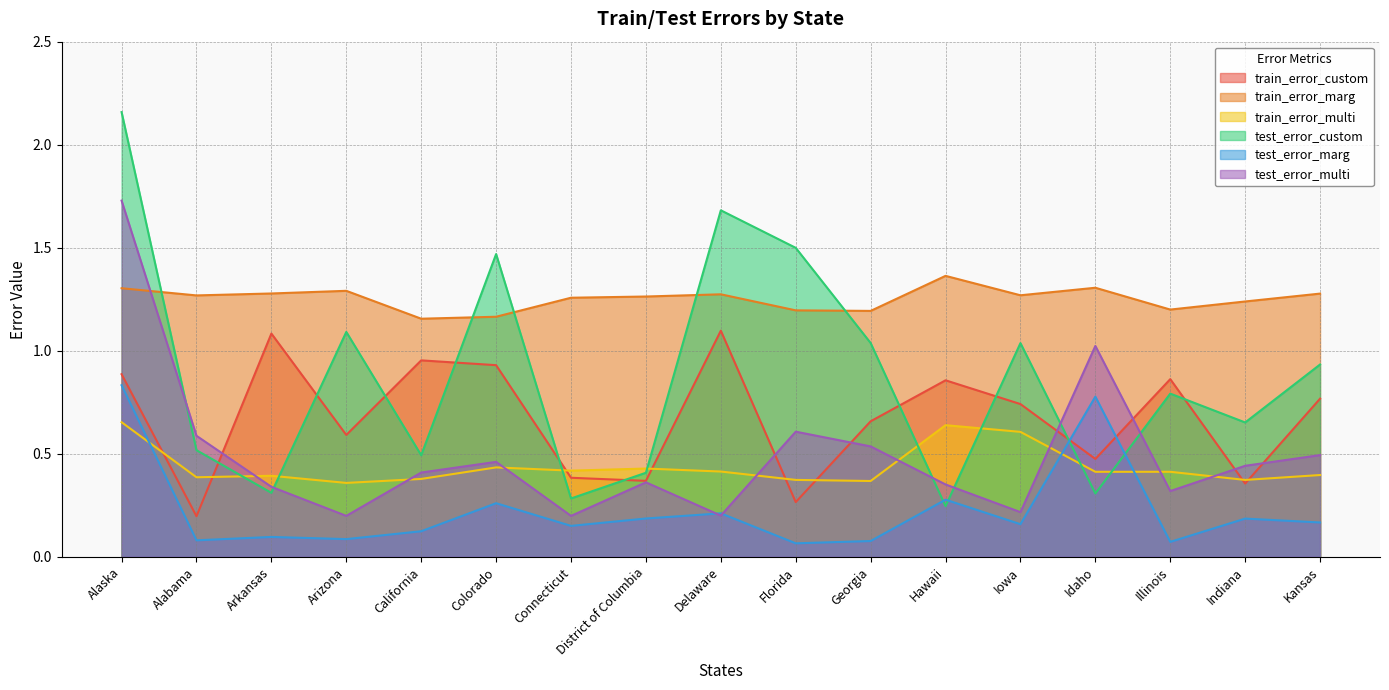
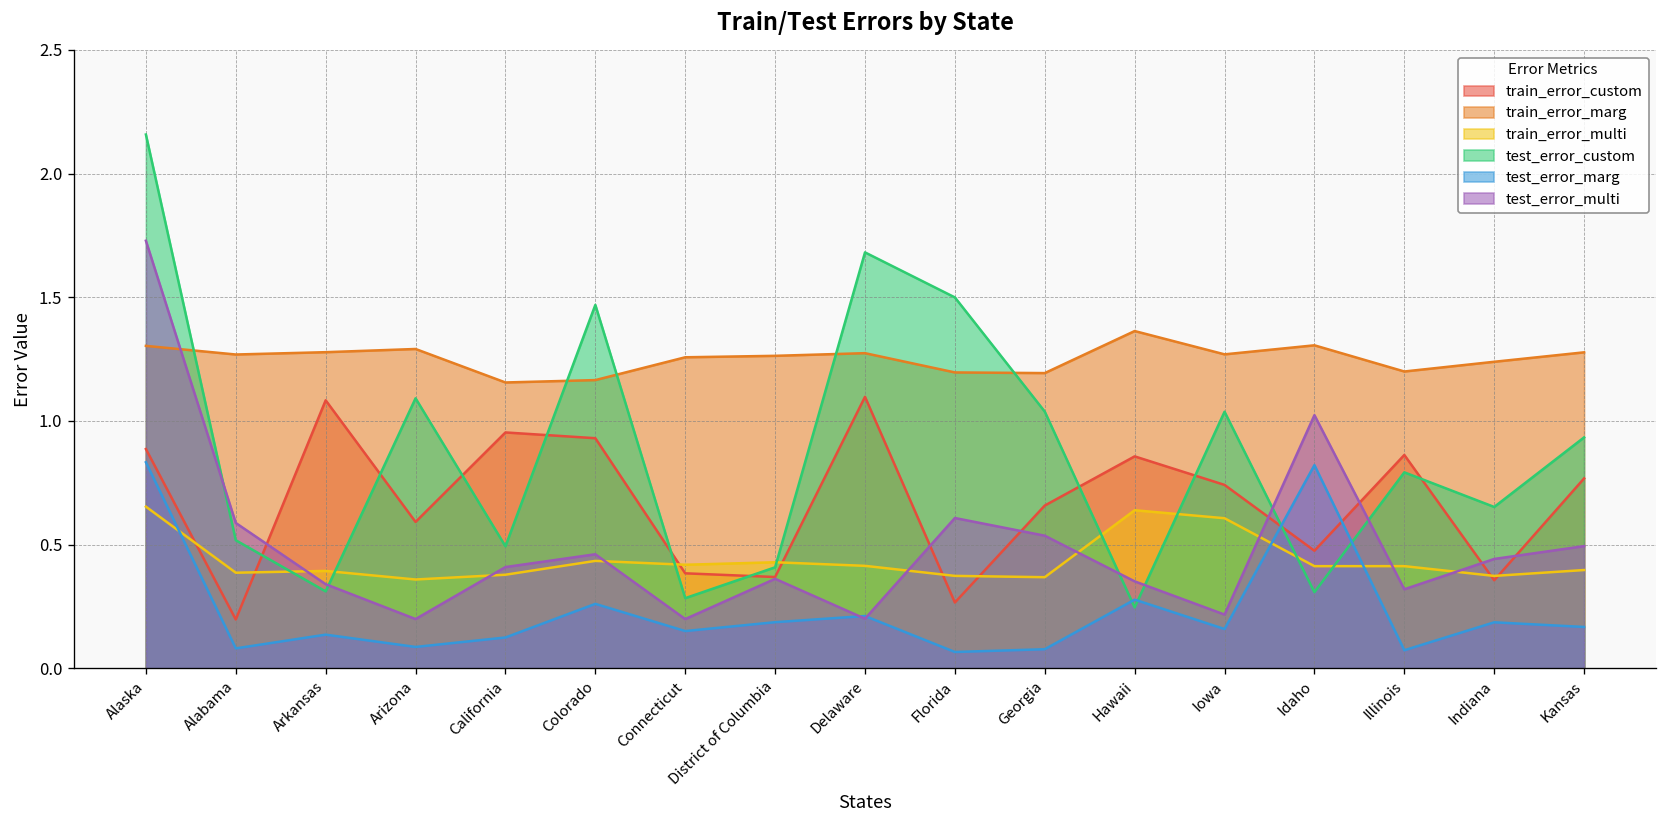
  {
    "train_error_multi": {
      "Alaska": 0.65,
      "Alabama": 0.39,
      "Arkansas": 0.39,
      "Arizona": 0.36,
      "California": 0.38,
      "Colorado": 0.43,
      "Connecticut": 0.42,
      "District of Columbia": 0.43,
      "Delaware": 0.41,
      "Florida": 0.37,
      "Georgia": 0.37,
      "Hawaii": 0.64,
      "Iowa": 0.61,
      "Idaho": 0.41,
      "Illinois": 0.41,
      "Indiana": 0.37,
      "Kansas": 0.40
    },
    "test_error_custom": {
      "Alaska": 2.16,
      "Alabama": 0.52,
      "Arkansas": 0.31,
      "Arizona": 1.09,
      "California": 0.49,
      "Colorado": 1.47,
      "Connecticut": 0.28,
      "District of Columbia": 0.41,
      "Delaware": 1.68,
      "Florida": 1.50,
      "Georgia": 1.04,
      "Hawaii": 0.25,
      "Iowa": 1.04,
      "Idaho": 0.31,
      "Illinois": 0.79,
      "Indiana": 0.65,
      "Kansas": 0.93
    },
    "test_error_marg": {
      "Alaska": 0.83,
      "Alabama": 0.08,
-     "Arkansas": 0.10,
+     "Arkansas": 0.14,
      "Arizona": 0.09,
      "California": 0.12,
      "Colorado": 0.26,
      "Connecticut": 0.15,
      "District of Columbia": 0.19,
      "Florida": 0.07,
      "Georgia": 0.08,
      "Hawaii": 0.28,
      "Iowa": 0.16,
-     "Idaho": 0.78,
+     "Idaho": 0.82,
      "Illinois": 0.07,
      "Indiana": 0.19,
      "Kansas": 0.17
    },
    "test_error_multi": {
      "Alaska": 1.73,
      "Alabama": 0.59,
      "Arkansas": 0.34,
      "Arizona": 0.20,
      "California": 0.41,
      "Colorado": 0.46,
      "Connecticut": 0.20,
      "Florida": 0.61,
      "Georgia": 0.54,
      "Hawaii": 0.35,
      "Iowa": 0.22,
      "Idaho": 1.02,
      "Illinois": 0.32,
      "Indiana": 0.44,
      "Kansas": 0.49
    }
  }
